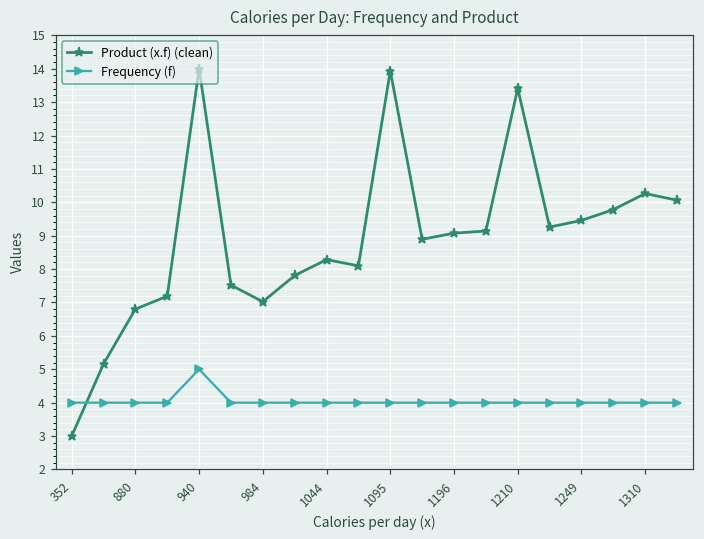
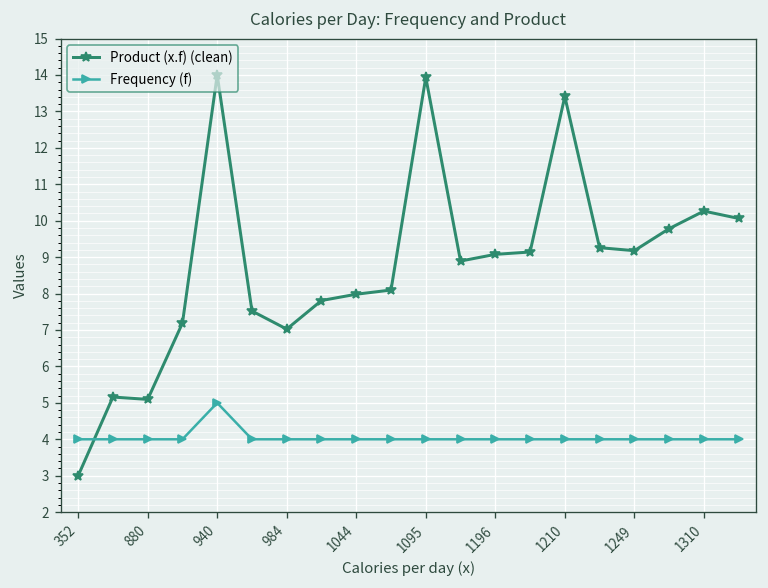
  {
    "Product (x.f) (clean)": {
      "352": 3.0,
-     "880": 6.8,
+     "880": 5.1,
      "984": 7.0,
-     "1044": 8.3,
+     "1044": 8.0,
      "1095": 13.9,
      "1196": 9.1,
      "1210": 13.4,
-     "1249": 9.5,
+     "1249": 9.2,
      "1310": 10.3
    },
    "Frequency (f)": {
      "352": 4.0,
      "880": 4.0,
      "940": 5.0,
      "984": 4.0,
      "1044": 4.0,
      "1095": 4.0,
      "1196": 4.0,
      "1210": 4.0,
      "1249": 4.0,
      "1310": 4.0
    }
  }
